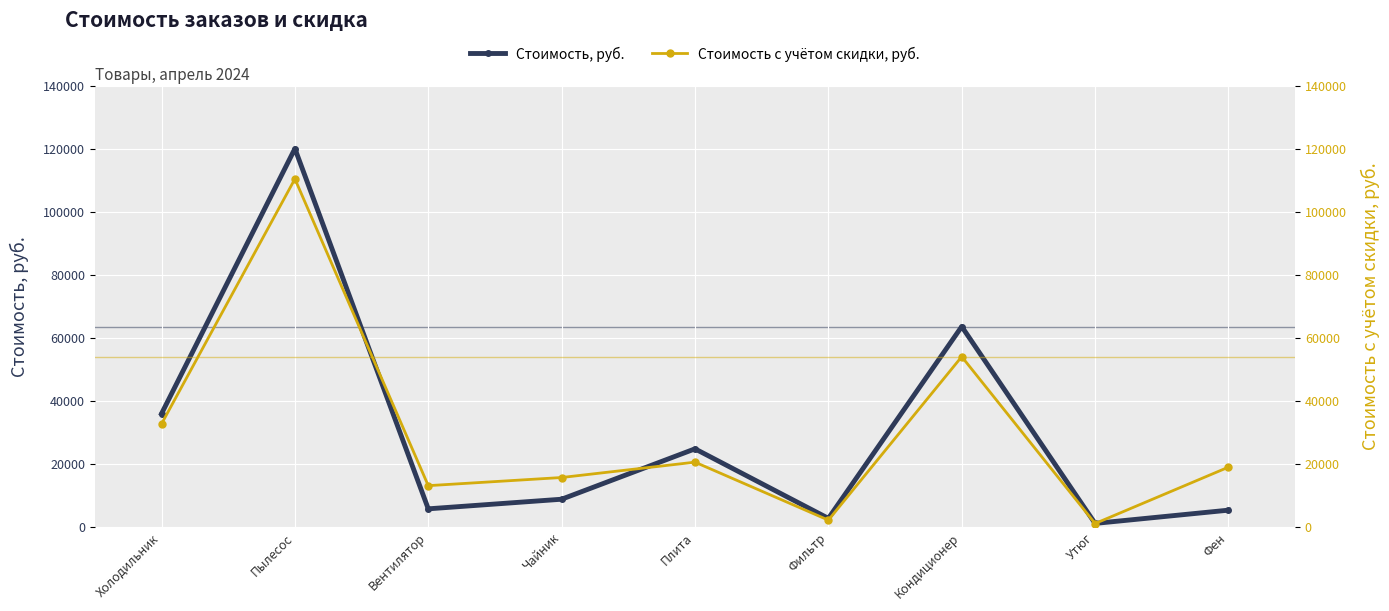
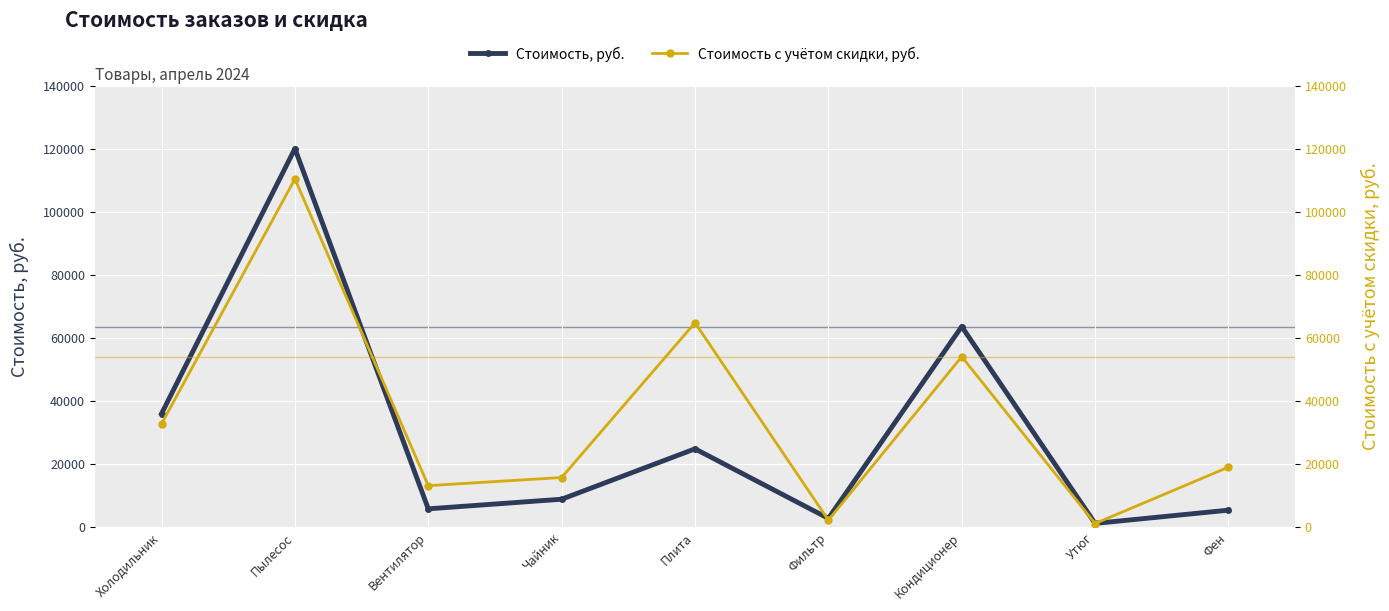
  {
    "Стоимость, руб.": {
      "Холодильник": 36000,
      "Пылесос": 120000,
      "Вентилятор": 6000,
      "Чайник": 9000,
      "Плита": 25000,
      "Фильтр": 3000,
      "Кондиционер": 64000,
      "Утюг": 1000,
      "Фен": 5000
    },
    "Стоимость с учётом скидки, руб.": {
      "Холодильник": 33000,
      "Пылесос": 110000,
      "Вентилятор": 13000,
      "Чайник": 16000,
-     "Плита": 21000,
+     "Плита": 65000,
      "Фильтр": 2000,
      "Кондиционер": 54000,
      "Утюг": 1000,
      "Фен": 19000
    }
  }
